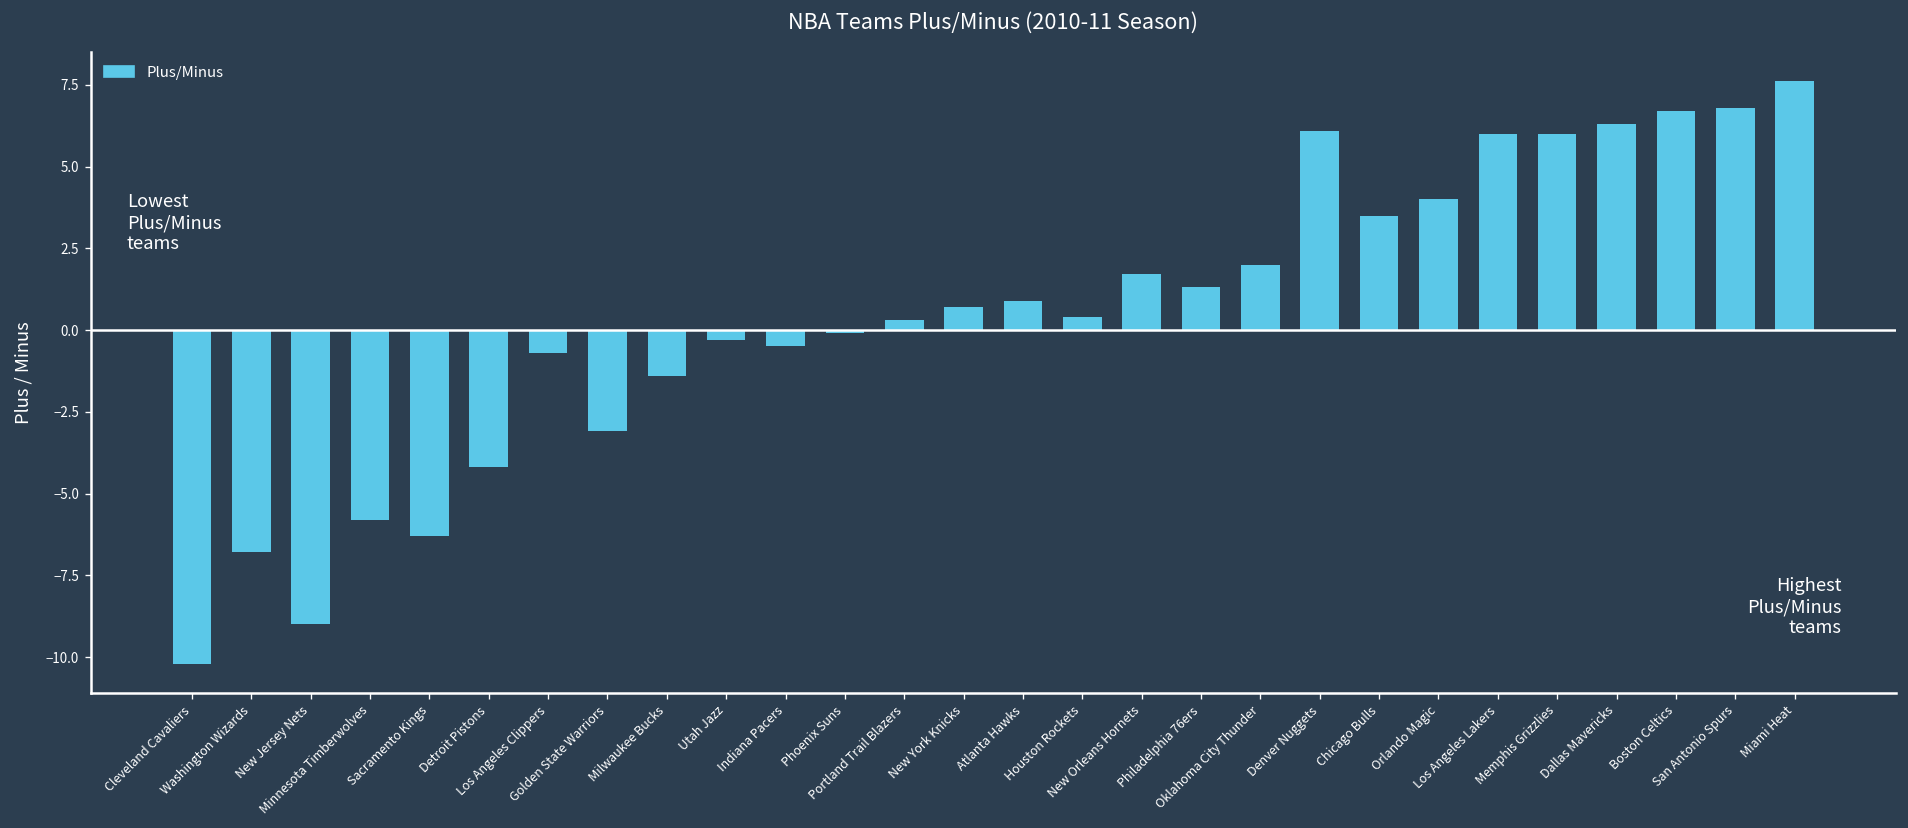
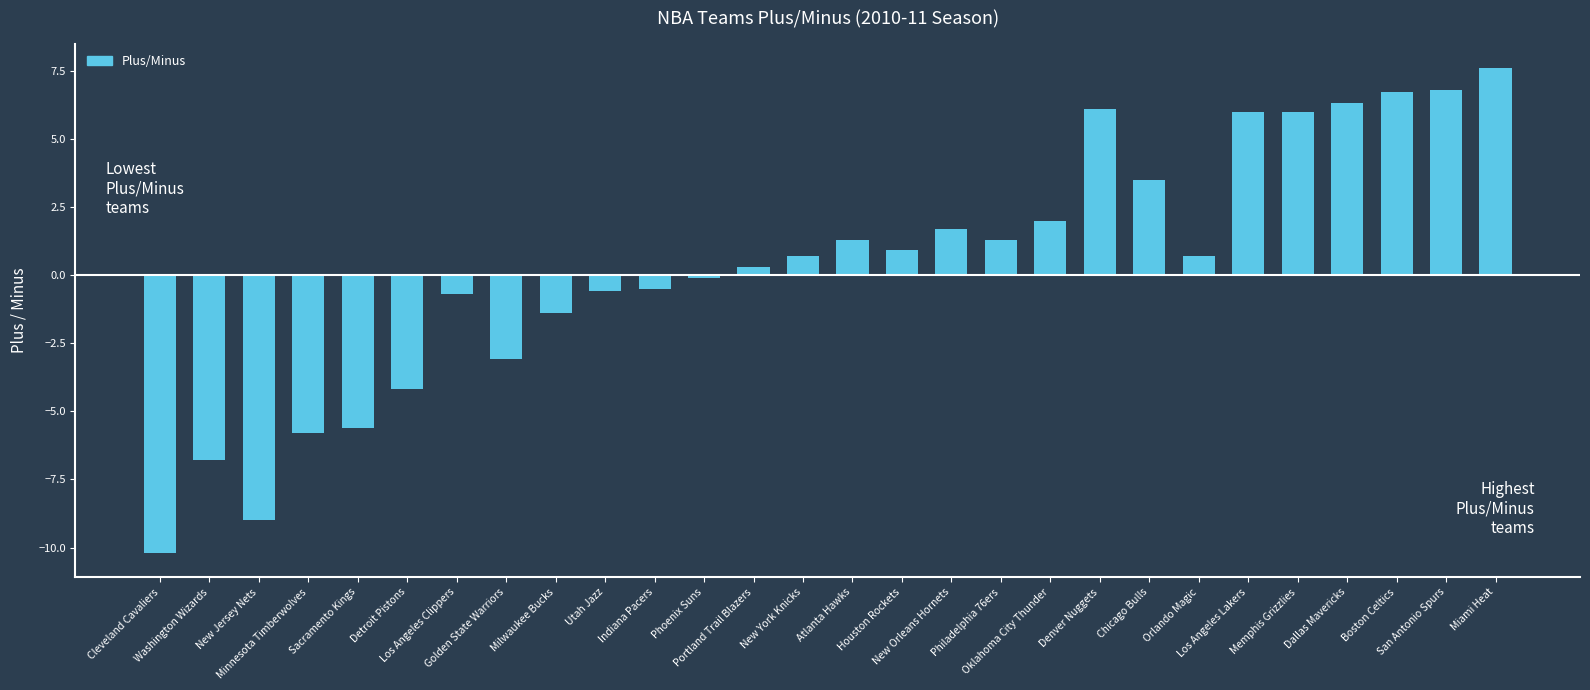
  {
    "Cleveland Cavaliers": -10.2,
    "Washington Wizards": -6.8,
    "New Jersey Nets": -9.0,
    "Minnesota Timberwolves": -5.8,
-   "Sacramento Kings": -6.3,
+   "Sacramento Kings": -5.6,
    "Detroit Pistons": -4.2,
    "Los Angeles Clippers": -0.7,
    "Golden State Warriors": -3.1,
    "Milwaukee Bucks": -1.4,
-   "Utah Jazz": -0.3,
+   "Utah Jazz": -0.6,
    "Indiana Pacers": -0.5,
    "Phoenix Suns": -0.1,
    "Portland Trail Blazers": 0.3,
    "New York Knicks": 0.7,
-   "Atlanta Hawks": 0.9,
-   "Houston Rockets": 0.4,
+   "Atlanta Hawks": 1.3,
+   "Houston Rockets": 0.9,
    "New Orleans Hornets": 1.7,
    "Philadelphia 76ers": 1.3,
    "Oklahoma City Thunder": 2.0,
    "Denver Nuggets": 6.1,
    "Chicago Bulls": 3.5,
-   "Orlando Magic": 4.0,
+   "Orlando Magic": 0.7,
    "Los Angeles Lakers": 6.0,
    "Memphis Grizzlies": 6.0,
    "Dallas Mavericks": 6.3,
    "Boston Celtics": 6.7,
    "San Antonio Spurs": 6.8,
    "Miami Heat": 7.6
  }
